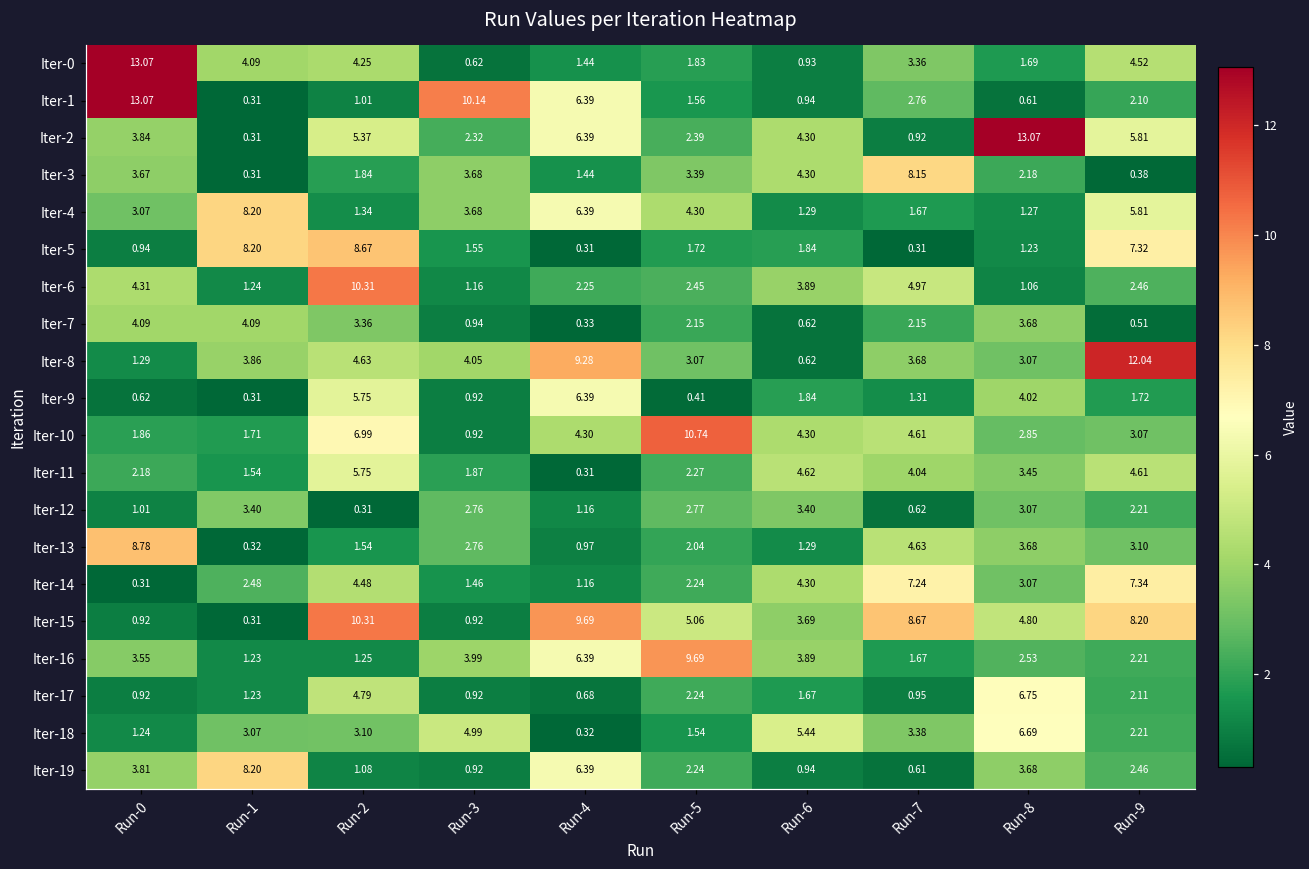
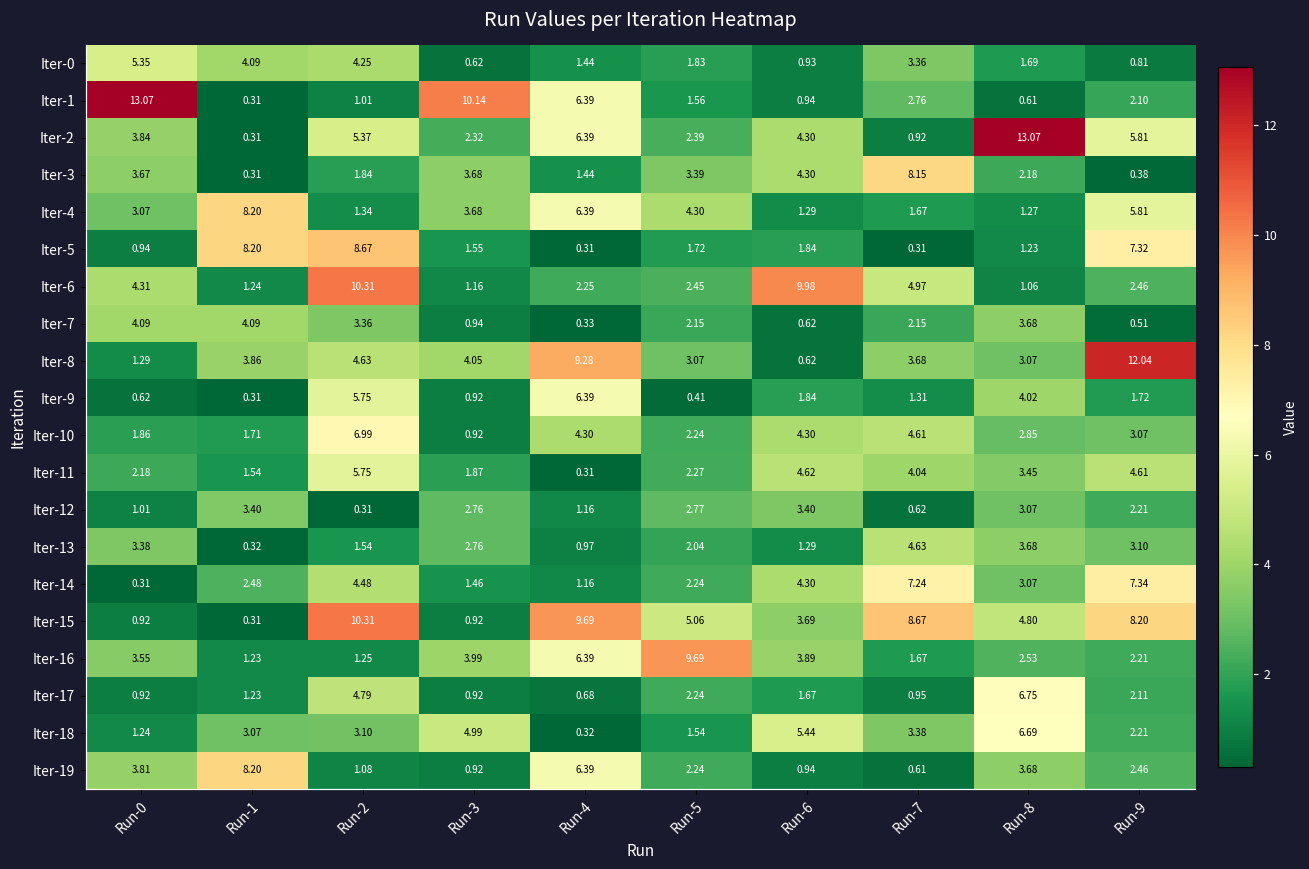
  {
    "Iter-0": {
-     "Run-0": 13.07,
+     "Run-0": 5.35,
      "Run-1": 4.09,
      "Run-2": 4.25,
      "Run-3": 0.62,
      "Run-4": 1.44,
      "Run-5": 1.83,
      "Run-6": 0.93,
      "Run-7": 3.36,
      "Run-8": 1.69,
-     "Run-9": 4.52
+     "Run-9": 0.81
    },
    "Iter-1": {
      "Run-0": 13.07,
      "Run-1": 0.31,
      "Run-2": 1.01,
      "Run-3": 10.14,
      "Run-4": 6.39,
      "Run-5": 1.56,
      "Run-6": 0.94,
      "Run-7": 2.76,
      "Run-8": 0.61,
      "Run-9": 2.10
    },
    "Iter-2": {
      "Run-0": 3.84,
      "Run-1": 0.31,
      "Run-2": 5.37,
      "Run-3": 2.32,
      "Run-4": 6.39,
      "Run-5": 2.39,
      "Run-6": 4.30,
      "Run-7": 0.92,
      "Run-8": 13.07,
      "Run-9": 5.81
    },
    "Iter-3": {
      "Run-0": 3.67,
      "Run-1": 0.31,
      "Run-2": 1.84,
      "Run-3": 3.68,
      "Run-4": 1.44,
      "Run-5": 3.39,
      "Run-6": 4.30,
      "Run-7": 8.15,
      "Run-8": 2.18,
      "Run-9": 0.38
    },
    "Iter-4": {
      "Run-0": 3.07,
      "Run-1": 8.20,
      "Run-2": 1.34,
      "Run-3": 3.68,
      "Run-4": 6.39,
      "Run-5": 4.30,
      "Run-6": 1.29,
      "Run-7": 1.67,
      "Run-8": 1.27,
      "Run-9": 5.81
    },
    "Iter-5": {
      "Run-0": 0.94,
      "Run-1": 8.20,
      "Run-2": 8.67,
      "Run-3": 1.55,
      "Run-4": 0.31,
      "Run-5": 1.72,
      "Run-6": 1.84,
      "Run-7": 0.31,
      "Run-8": 1.23,
      "Run-9": 7.32
    },
    "Iter-6": {
      "Run-0": 4.31,
      "Run-1": 1.24,
      "Run-2": 10.31,
      "Run-3": 1.16,
      "Run-4": 2.25,
      "Run-5": 2.45,
-     "Run-6": 3.89,
+     "Run-6": 9.98,
      "Run-7": 4.97,
      "Run-8": 1.06,
      "Run-9": 2.46
    },
    "Iter-7": {
      "Run-0": 4.09,
      "Run-1": 4.09,
      "Run-2": 3.36,
      "Run-3": 0.94,
      "Run-4": 0.33,
      "Run-5": 2.15,
      "Run-6": 0.62,
      "Run-7": 2.15,
      "Run-8": 3.68,
      "Run-9": 0.51
    },
    "Iter-8": {
      "Run-0": 1.29,
      "Run-1": 3.86,
      "Run-2": 4.63,
      "Run-3": 4.05,
      "Run-4": 9.28,
      "Run-5": 3.07,
      "Run-6": 0.62,
      "Run-7": 3.68,
      "Run-8": 3.07,
      "Run-9": 12.04
    },
    "Iter-9": {
      "Run-0": 0.62,
      "Run-1": 0.31,
      "Run-2": 5.75,
      "Run-3": 0.92,
      "Run-4": 6.39,
      "Run-5": 0.41,
      "Run-6": 1.84,
      "Run-7": 1.31,
      "Run-8": 4.02,
      "Run-9": 1.72
    },
    "Iter-10": {
      "Run-0": 1.86,
      "Run-1": 1.71,
      "Run-2": 6.99,
      "Run-3": 0.92,
      "Run-4": 4.30,
-     "Run-5": 10.74,
+     "Run-5": 2.24,
      "Run-6": 4.30,
      "Run-7": 4.61,
      "Run-8": 2.85,
      "Run-9": 3.07
    },
    "Iter-11": {
      "Run-0": 2.18,
      "Run-1": 1.54,
      "Run-2": 5.75,
      "Run-3": 1.87,
      "Run-4": 0.31,
      "Run-5": 2.27,
      "Run-6": 4.62,
      "Run-7": 4.04,
      "Run-8": 3.45,
      "Run-9": 4.61
    },
    "Iter-12": {
      "Run-0": 1.01,
      "Run-1": 3.40,
      "Run-2": 0.31,
      "Run-3": 2.76,
      "Run-4": 1.16,
      "Run-5": 2.77,
      "Run-6": 3.40,
      "Run-7": 0.62,
      "Run-8": 3.07,
      "Run-9": 2.21
    },
    "Iter-13": {
-     "Run-0": 8.78,
+     "Run-0": 3.38,
      "Run-1": 0.32,
      "Run-2": 1.54,
      "Run-3": 2.76,
      "Run-4": 0.97,
      "Run-5": 2.04,
      "Run-6": 1.29,
      "Run-7": 4.63,
      "Run-8": 3.68,
      "Run-9": 3.10
    },
    "Iter-14": {
      "Run-0": 0.31,
      "Run-1": 2.48,
      "Run-2": 4.48,
      "Run-3": 1.46,
      "Run-4": 1.16,
      "Run-5": 2.24,
      "Run-6": 4.30,
      "Run-7": 7.24,
      "Run-8": 3.07,
      "Run-9": 7.34
    },
    "Iter-15": {
      "Run-0": 0.92,
      "Run-1": 0.31,
      "Run-2": 10.31,
      "Run-3": 0.92,
      "Run-4": 9.69,
      "Run-5": 5.06,
      "Run-6": 3.69,
      "Run-7": 8.67,
      "Run-8": 4.80,
      "Run-9": 8.20
    },
    "Iter-16": {
      "Run-0": 3.55,
      "Run-1": 1.23,
      "Run-2": 1.25,
      "Run-3": 3.99,
      "Run-4": 6.39,
      "Run-5": 9.69,
      "Run-6": 3.89,
      "Run-7": 1.67,
      "Run-8": 2.53,
      "Run-9": 2.21
    },
    "Iter-17": {
      "Run-0": 0.92,
      "Run-1": 1.23,
      "Run-2": 4.79,
      "Run-3": 0.92,
      "Run-4": 0.68,
      "Run-5": 2.24,
      "Run-6": 1.67,
      "Run-7": 0.95,
      "Run-8": 6.75,
      "Run-9": 2.11
    },
    "Iter-18": {
      "Run-0": 1.24,
      "Run-1": 3.07,
      "Run-2": 3.10,
      "Run-3": 4.99,
      "Run-4": 0.32,
      "Run-5": 1.54,
      "Run-6": 5.44,
      "Run-7": 3.38,
      "Run-8": 6.69,
      "Run-9": 2.21
    },
    "Iter-19": {
      "Run-0": 3.81,
      "Run-1": 8.20,
      "Run-2": 1.08,
      "Run-3": 0.92,
      "Run-4": 6.39,
      "Run-5": 2.24,
      "Run-6": 0.94,
      "Run-7": 0.61,
      "Run-8": 3.68,
      "Run-9": 2.46
    }
  }
